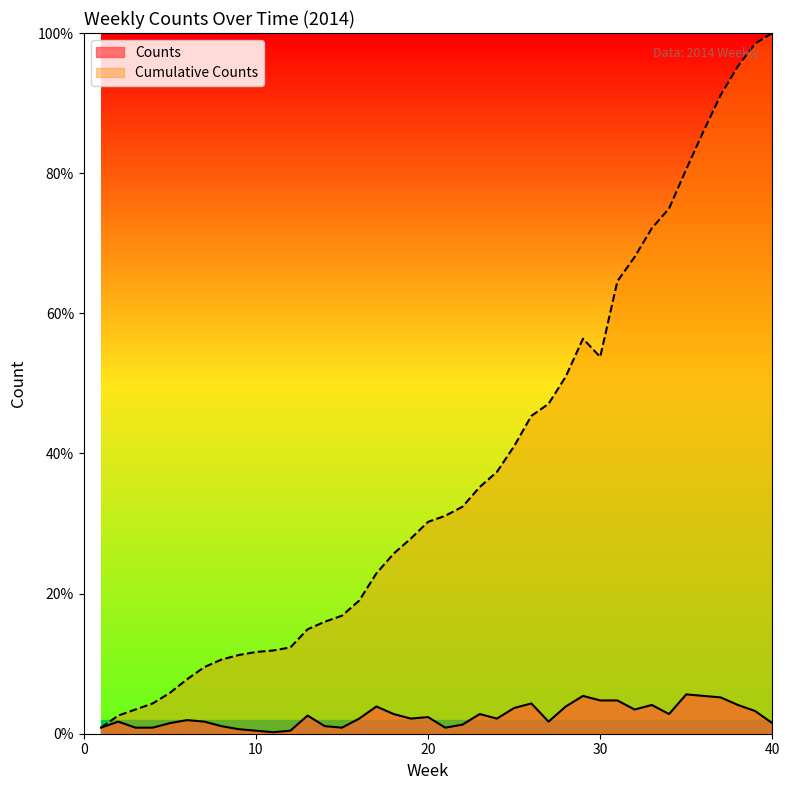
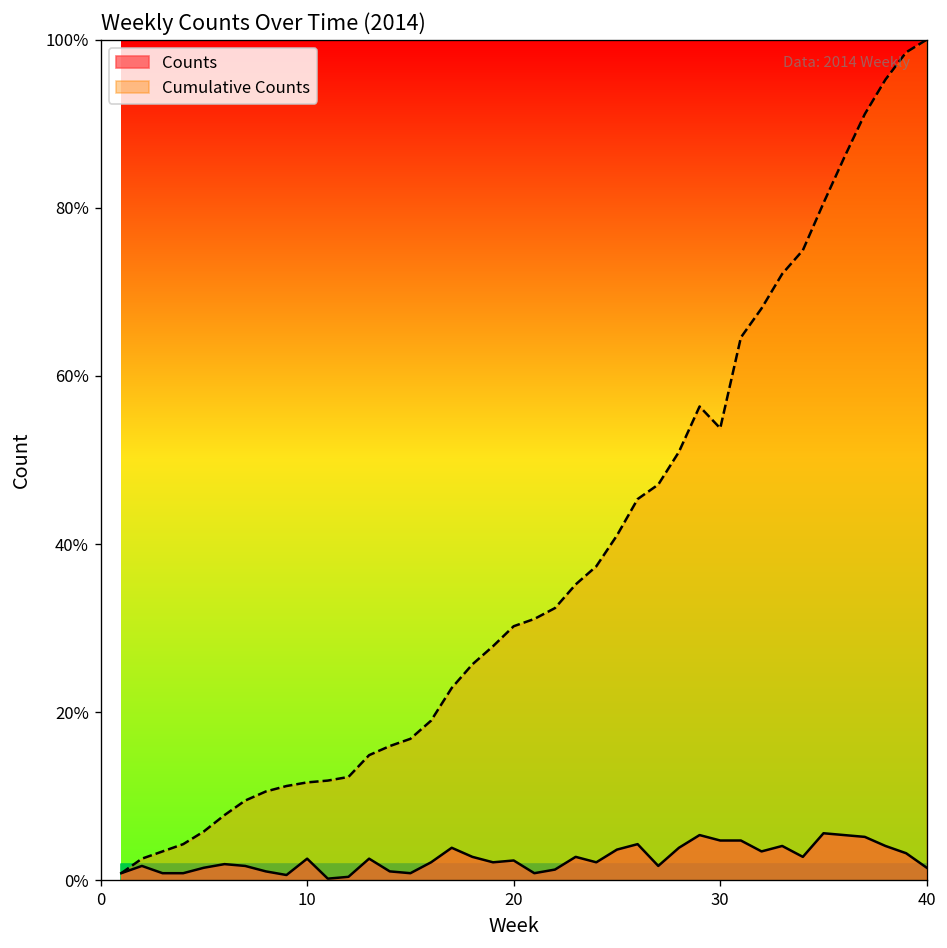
  {
    "Counts": {
-     "10": "0%",
+     "10": "3%",
      "20": "2%",
      "30": "5%",
      "40": "2%"
    },
    "Cumulative Counts": {
      "10": "12%",
      "20": "30%",
      "30": "54%",
      "40": "100%"
    }
  }
